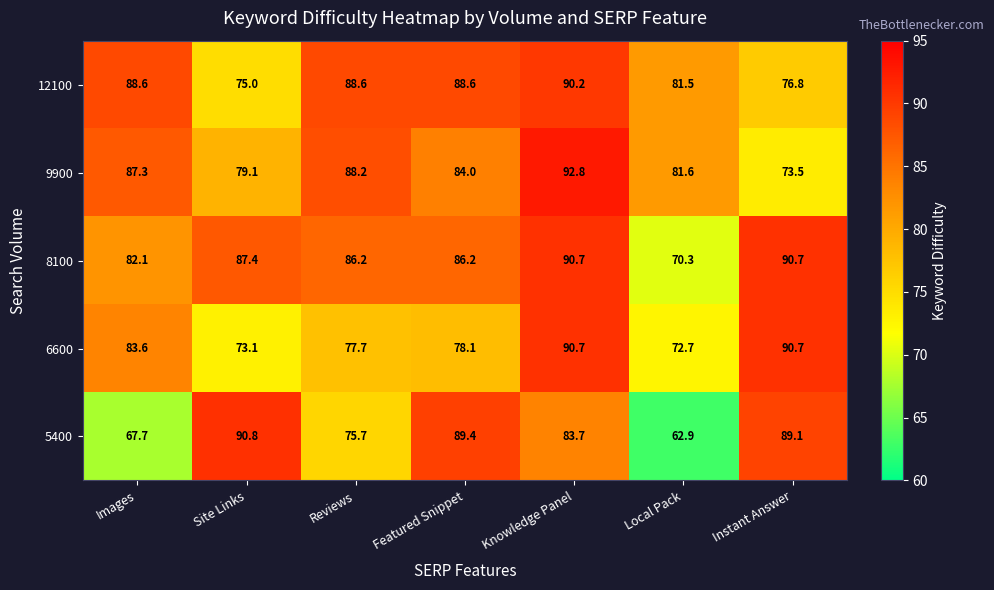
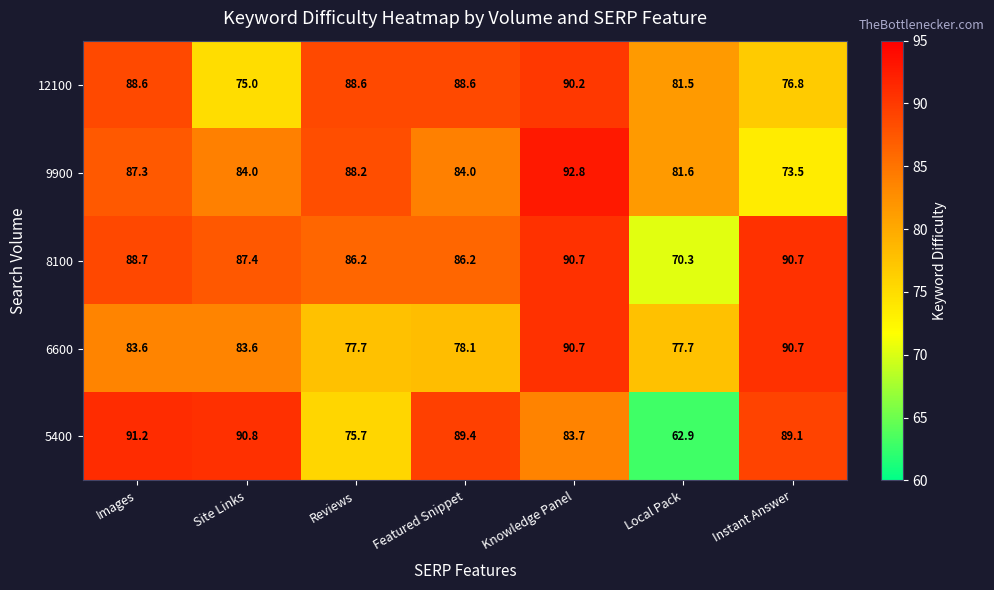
  {
    "12100": {
      "Images": 88.6,
      "Site Links": 75.0,
      "Reviews": 88.6,
      "Featured Snippet": 88.6,
      "Knowledge Panel": 90.2,
      "Local Pack": 81.5,
      "Instant Answer": 76.8
    },
    "9900": {
      "Images": 87.3,
-     "Site Links": 79.1,
+     "Site Links": 84.0,
      "Reviews": 88.2,
      "Featured Snippet": 84.0,
      "Knowledge Panel": 92.8,
      "Local Pack": 81.6,
      "Instant Answer": 73.5
    },
    "8100": {
-     "Images": 82.1,
+     "Images": 88.7,
      "Site Links": 87.4,
      "Reviews": 86.2,
      "Featured Snippet": 86.2,
      "Knowledge Panel": 90.7,
      "Local Pack": 70.3,
      "Instant Answer": 90.7
    },
    "6600": {
      "Images": 83.6,
-     "Site Links": 73.1,
+     "Site Links": 83.6,
      "Reviews": 77.7,
      "Featured Snippet": 78.1,
      "Knowledge Panel": 90.7,
-     "Local Pack": 72.7,
+     "Local Pack": 77.7,
      "Instant Answer": 90.7
    },
    "5400": {
-     "Images": 67.7,
+     "Images": 91.2,
      "Site Links": 90.8,
      "Reviews": 75.7,
      "Featured Snippet": 89.4,
      "Knowledge Panel": 83.7,
      "Local Pack": 62.9,
      "Instant Answer": 89.1
    }
  }
